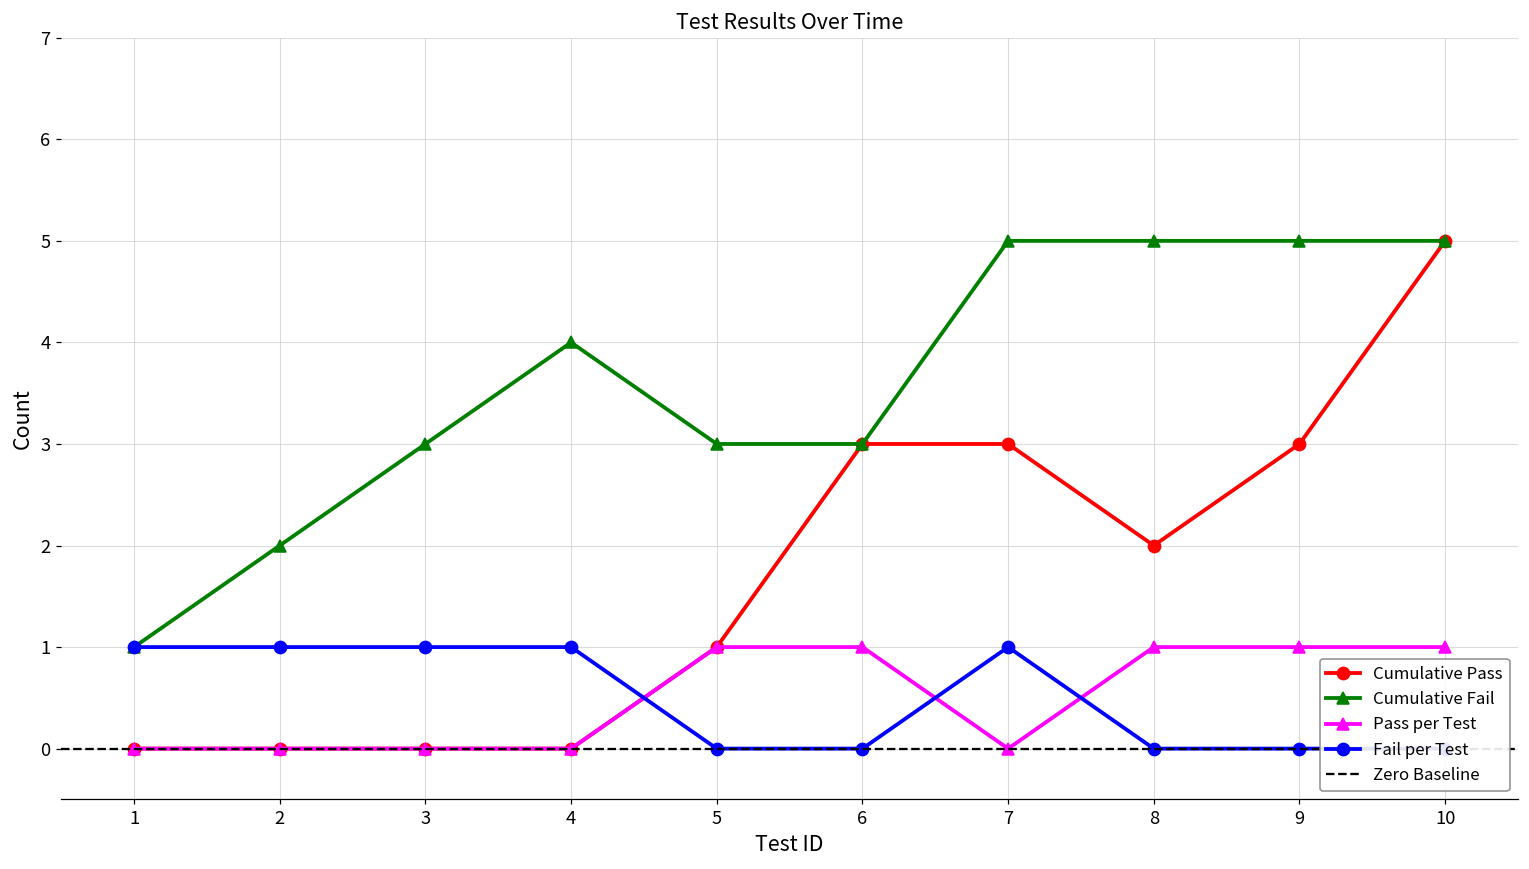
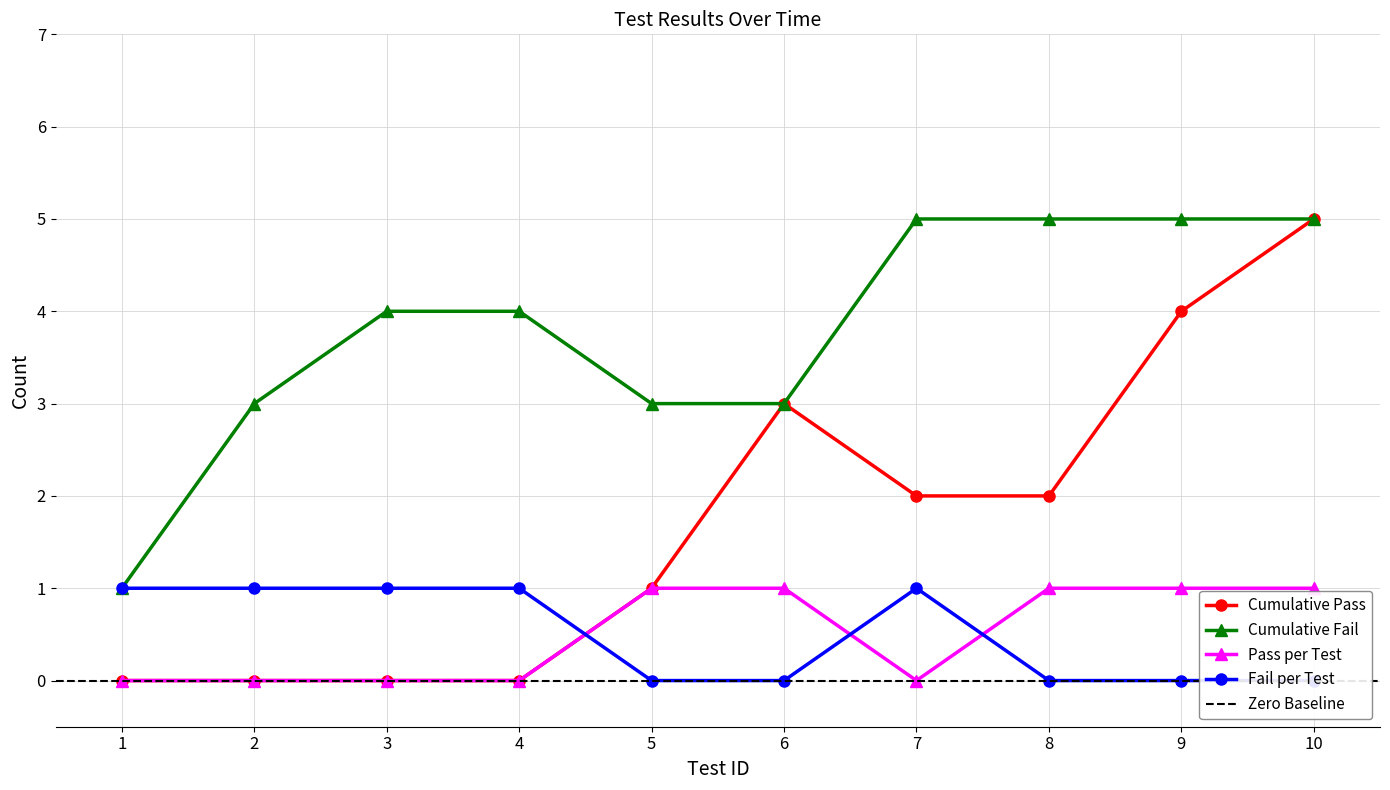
  {
    "Cumulative Pass": {
-     "7": 3,
+     "7": 2,
      "8": 2,
-     "9": 3
+     "9": 4
    },
    "Cumulative Fail": {
-     "2": 2,
-     "3": 3,
+     "2": 3,
+     "3": 4,
      "4": 4,
      "5": 3,
      "7": 5,
      "8": 5,
      "9": 5
    },
    "Pass per Test": {
      "6": 1,
      "7": 0,
      "8": 1,
      "9": 1,
      "10": 1
    },
    "Fail per Test": {
      "2": 1,
      "3": 1,
      "4": 1,
      "5": 0,
      "6": 0,
      "7": 1,
      "8": 0,
      "9": 0
    }
  }
